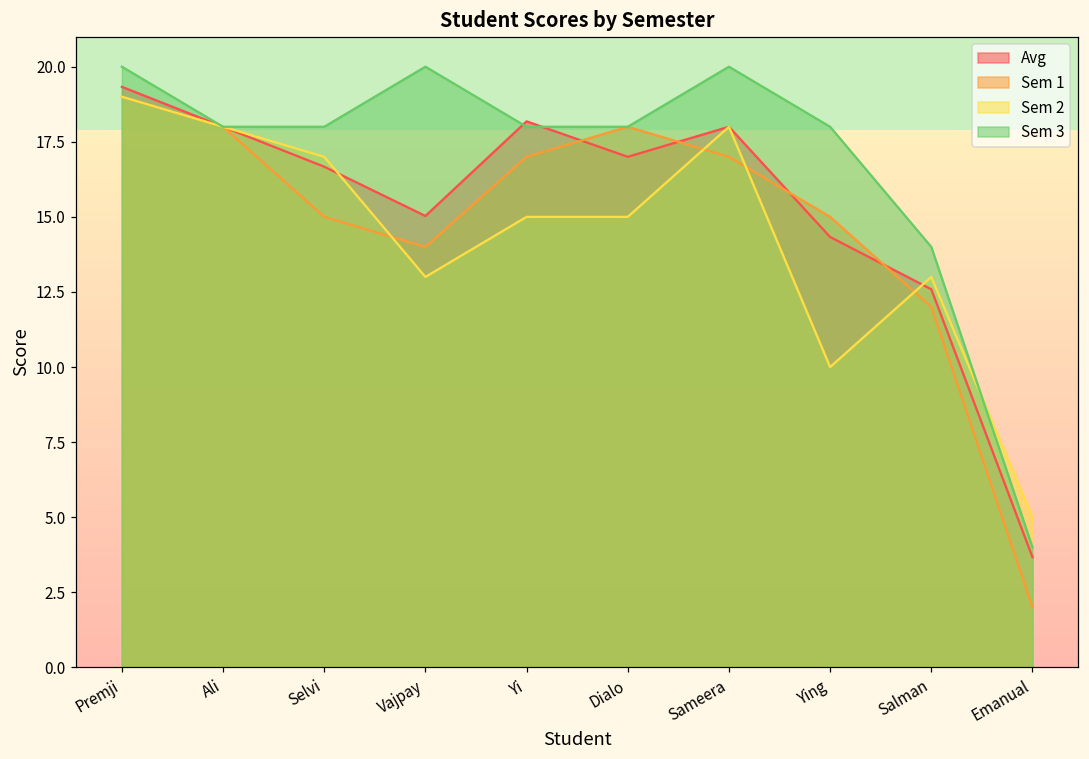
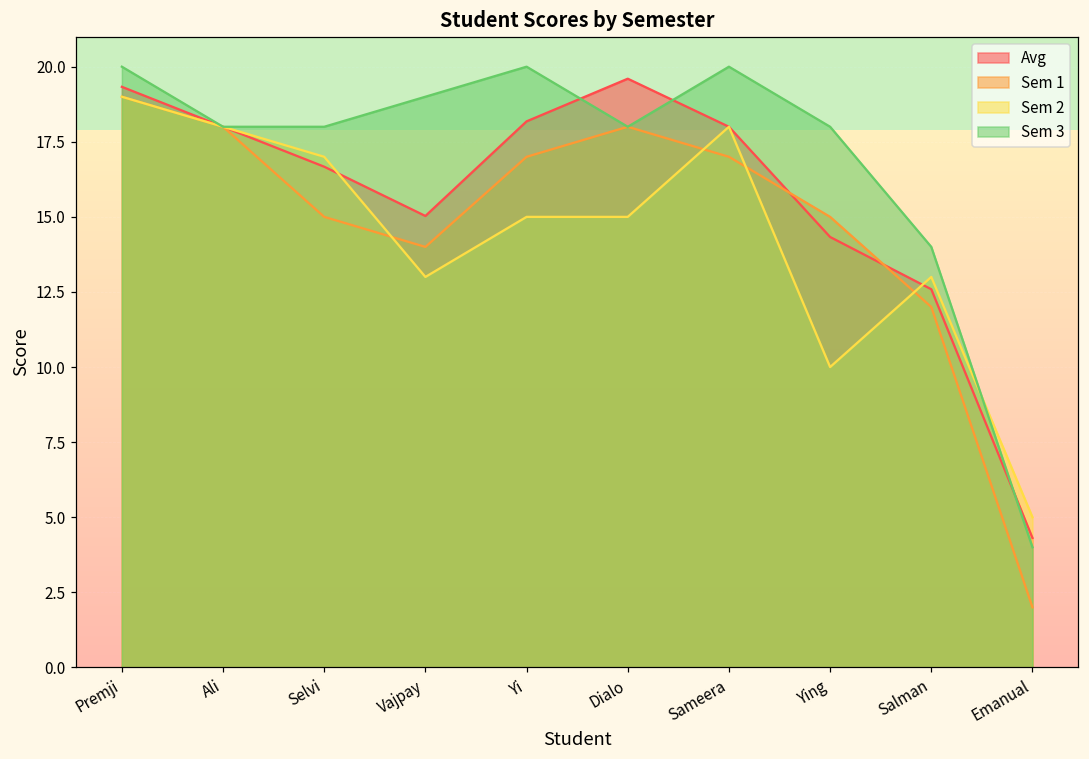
  {
    "Avg": {
      "Premji": 19.3,
      "Selvi": 16.7,
      "Vajpay": 15.0,
      "Yi": 18.2,
-     "Dialo": 17.0,
+     "Dialo": 19.6,
      "Ying": 14.3,
      "Salman": 12.6,
-     "Emanual": 3.7
+     "Emanual": 4.3
    },
    "Sem 3": {
      "Premji": 20,
      "Selvi": 18,
-     "Vajpay": 20,
-     "Yi": 18,
+     "Vajpay": 19,
+     "Yi": 20,
      "Sameera": 20,
      "Ying": 18,
      "Salman": 14,
      "Emanual": 4
    }
  }
